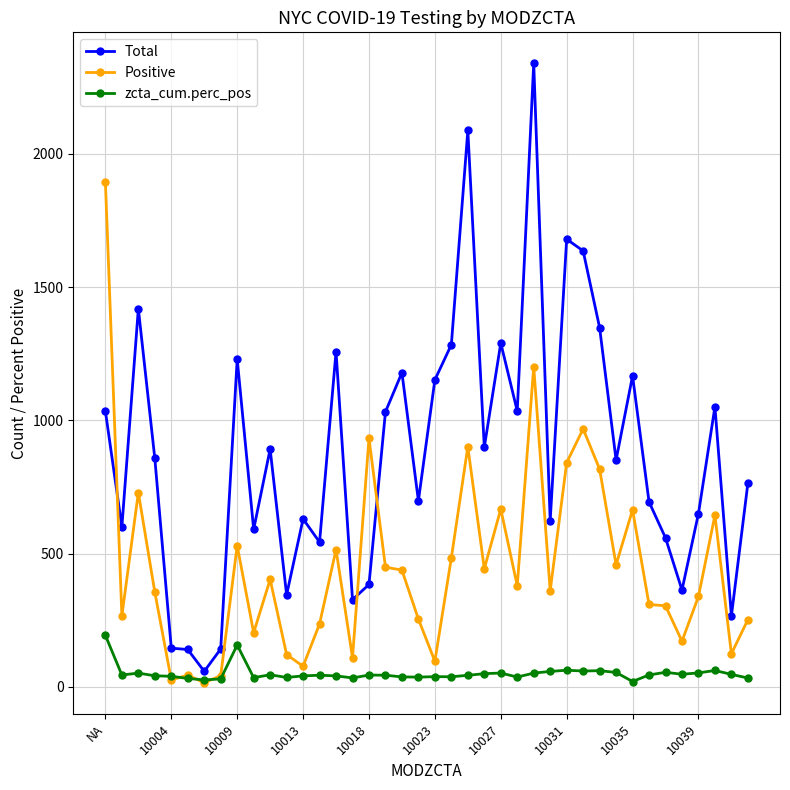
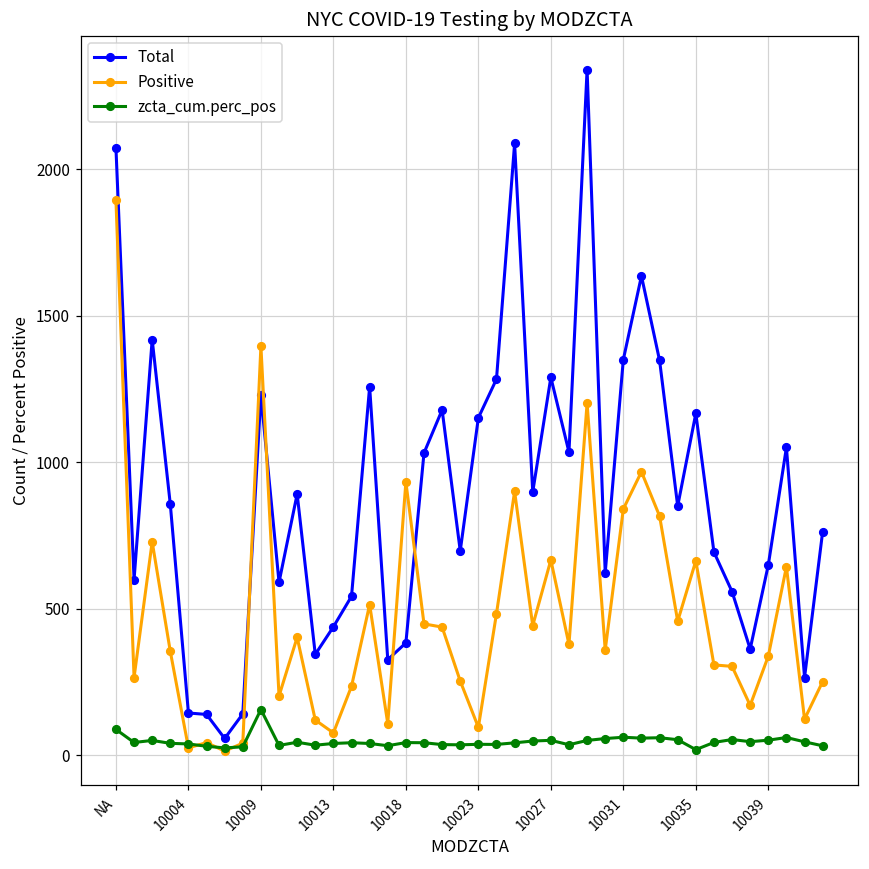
  {
    "Total": {
-     "NA": 1030,
+     "NA": 2070,
      "10004": 150,
      "10009": 1230,
-     "10013": 630,
+     "10013": 440,
      "10018": 380,
      "10023": 1150,
      "10027": 1290,
-     "10031": 1680,
+     "10031": 1350,
      "10035": 1170,
      "10039": 650
    },
    "Positive": {
      "NA": 1890,
      "10004": 30,
-     "10009": 530,
+     "10009": 1400,
      "10013": 80,
      "10018": 930,
      "10023": 100,
      "10027": 670,
      "10031": 840,
      "10035": 660,
      "10039": 340
    },
    "zcta_cum.perc_pos": {
-     "NA": 190,
+     "NA": 90,
      "10004": 40,
      "10009": 160,
      "10013": 40,
      "10018": 40,
      "10023": 40,
      "10027": 50,
      "10031": 60,
      "10035": 20,
      "10039": 50
    }
  }
